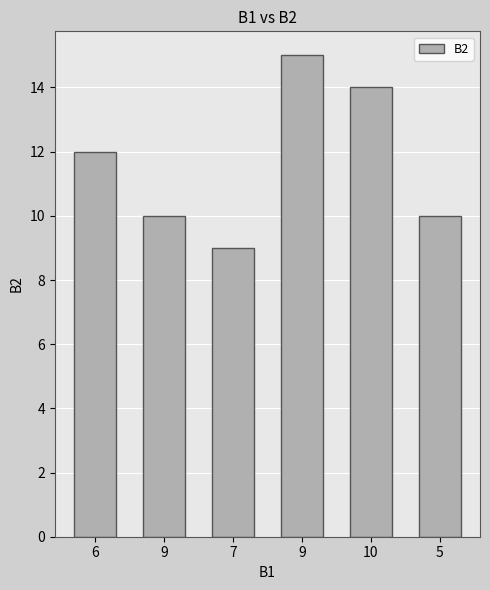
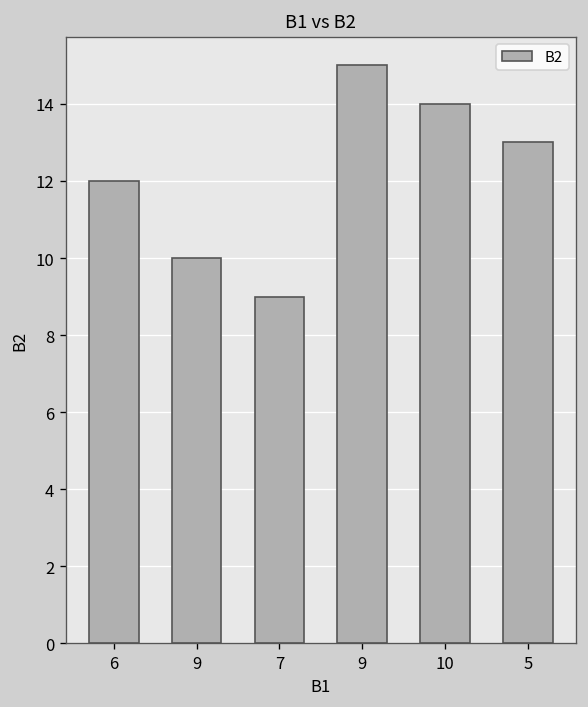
  {
    "6": 12,
    "7": 9,
    "10": 14,
-   "5": 10
+   "5": 13
  }
